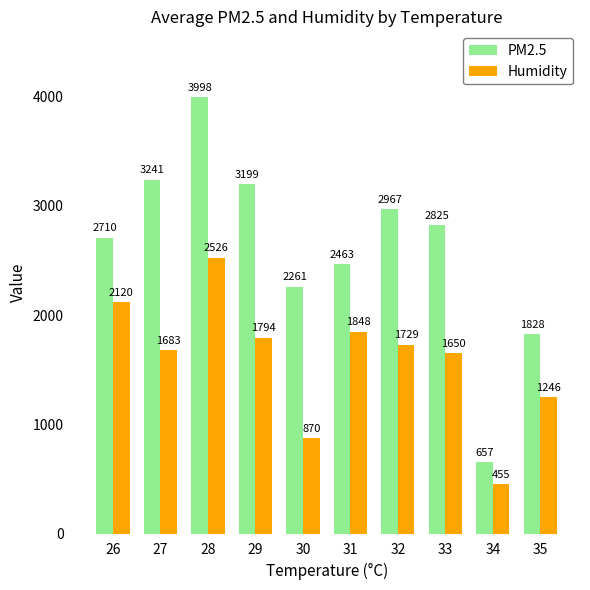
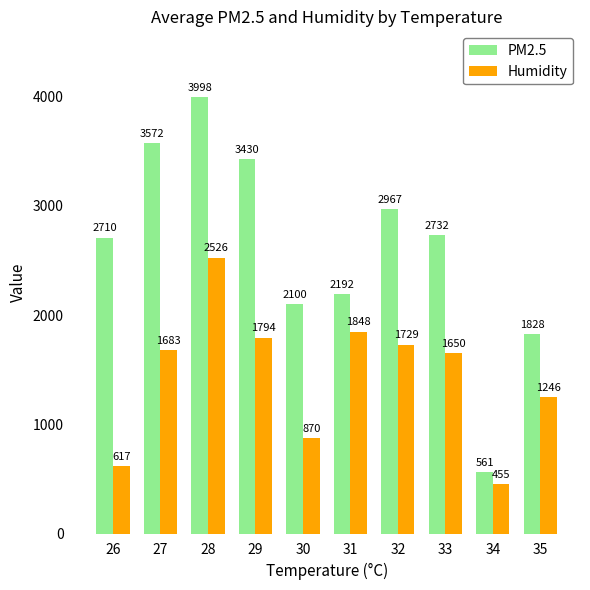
  {
    "PM2.5": {
      "26": 2710,
-     "27": 3241,
+     "27": 3572,
      "28": 3998,
-     "29": 3199,
-     "30": 2261,
-     "31": 2463,
+     "29": 3430,
+     "30": 2100,
+     "31": 2192,
      "32": 2967,
-     "33": 2825,
-     "34": 657,
+     "33": 2732,
+     "34": 561,
      "35": 1828
    },
    "Humidity": {
-     "26": 2120,
+     "26": 617,
      "27": 1683,
      "28": 2526,
      "29": 1794,
      "30": 870,
      "31": 1848,
      "32": 1729,
      "33": 1650,
      "34": 455,
      "35": 1246
    }
  }
